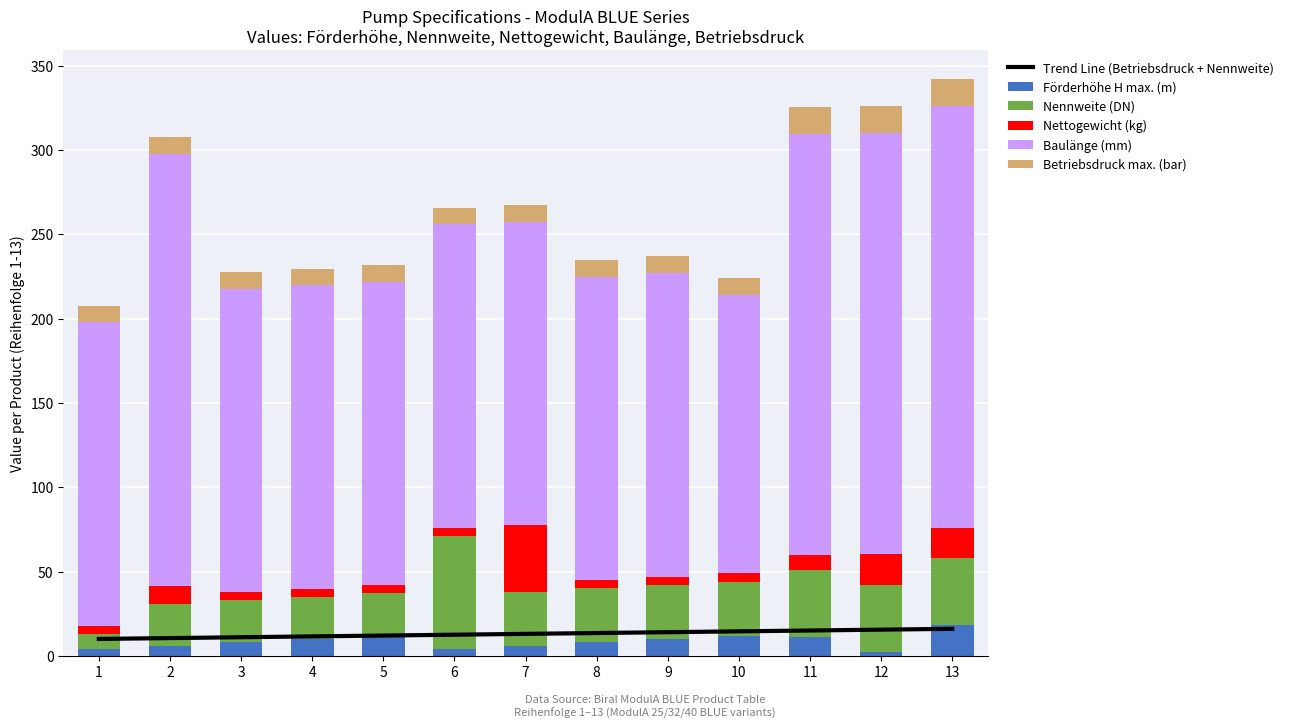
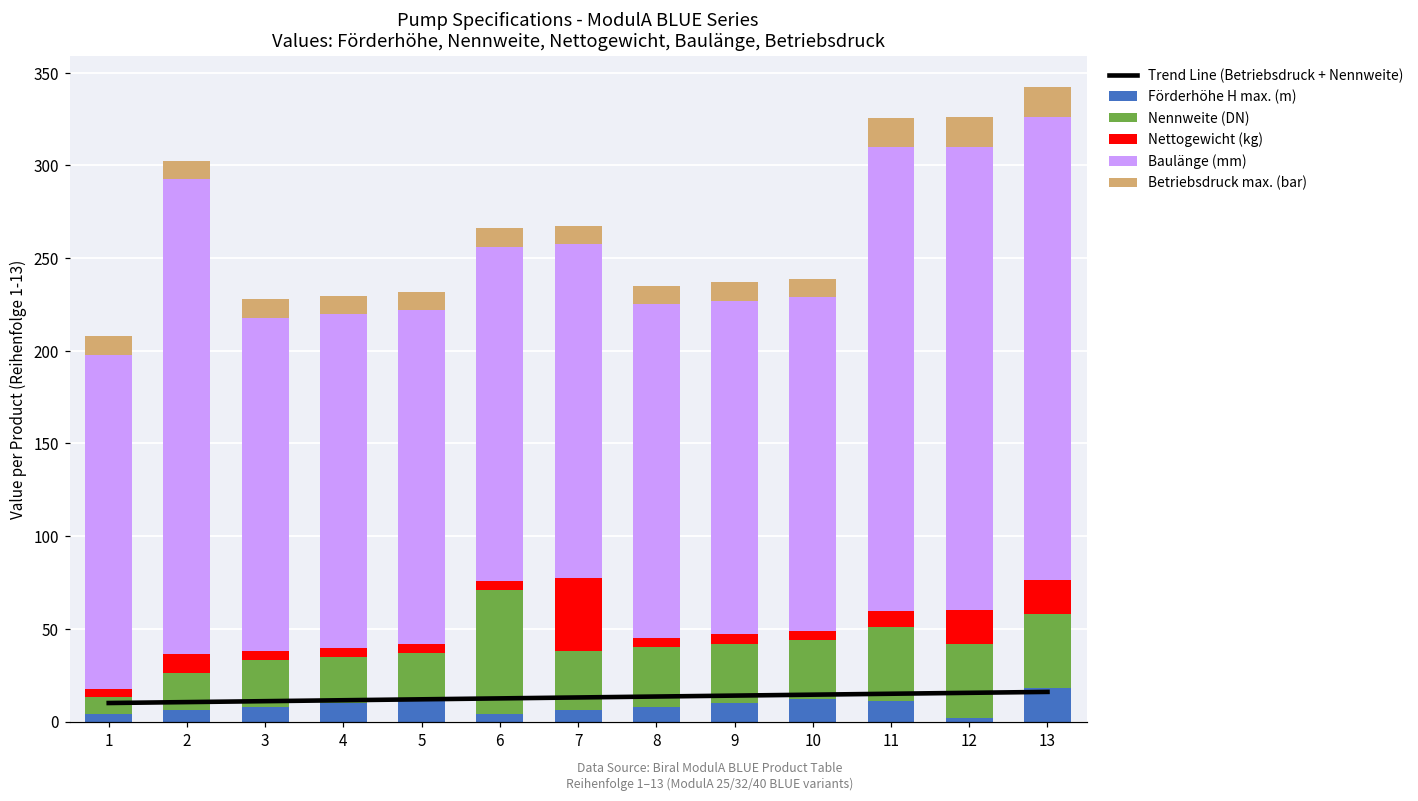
  {
    "Trend Line (Betriebsdruck + Nennweite)": {
      "1": 10,
      "2": 11,
      "3": 11,
      "4": 12,
      "5": 12,
      "6": 13,
      "7": 13,
      "8": 14,
      "9": 14,
      "10": 15,
      "11": 15,
      "12": 16,
      "13": 16
    },
    "Förderhöhe H max. (m)": {
      "1": 4,
      "2": 6,
      "3": 8,
      "4": 10,
      "5": 12,
      "6": 4,
      "7": 6,
      "8": 8,
      "9": 10,
      "10": 12,
      "11": 11,
      "12": 2,
      "13": 18
    },
    "Nennweite (DN)": {
      "1": 9,
-     "2": 25,
+     "2": 20,
      "3": 25,
      "4": 25,
      "5": 25,
      "6": 67,
      "7": 32,
      "8": 32,
      "9": 32,
      "10": 32,
      "11": 40,
      "12": 40,
      "13": 40
    },
    "Nettogewicht (kg)": {
      "1": 5,
      "2": 11,
      "3": 5,
      "4": 5,
      "5": 5,
      "6": 5,
      "7": 40,
      "8": 5,
      "9": 5,
      "10": 5,
      "11": 9,
      "12": 18,
      "13": 18
    },
    "Baulänge (mm)": {
      "1": 180,
      "2": 256,
      "3": 180,
      "4": 180,
      "5": 180,
      "6": 180,
      "7": 180,
      "8": 180,
      "9": 180,
-     "10": 165,
+     "10": 180,
      "11": 250,
      "12": 250,
      "13": 250
    },
    "Betriebsdruck max. (bar)": {
      "1": 10,
      "2": 10,
      "3": 10,
      "4": 10,
      "5": 10,
      "6": 10,
      "7": 10,
      "8": 10,
      "9": 10,
      "10": 10,
      "11": 16,
      "12": 16,
      "13": 16
    }
  }
